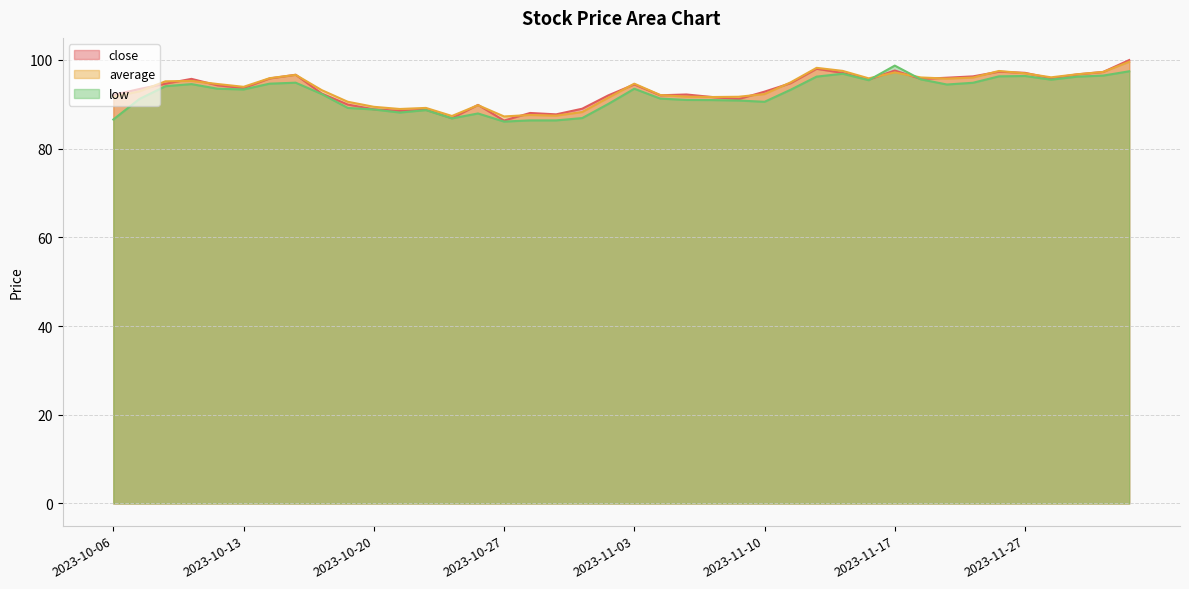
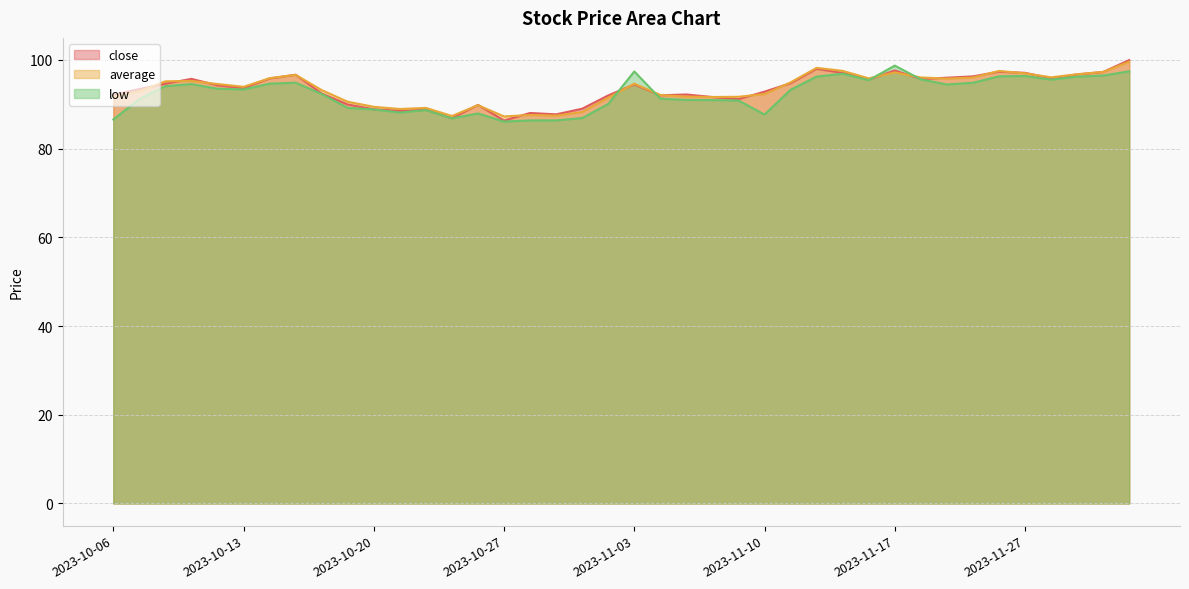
  {
    "low": {
      "2023-10-06": 87,
-     "2023-11-03": 94,
-     "2023-11-10": 91,
+     "2023-11-03": 97,
+     "2023-11-10": 88,
      "2023-11-17": 99,
      "2023-11-27": 96
    }
  }
